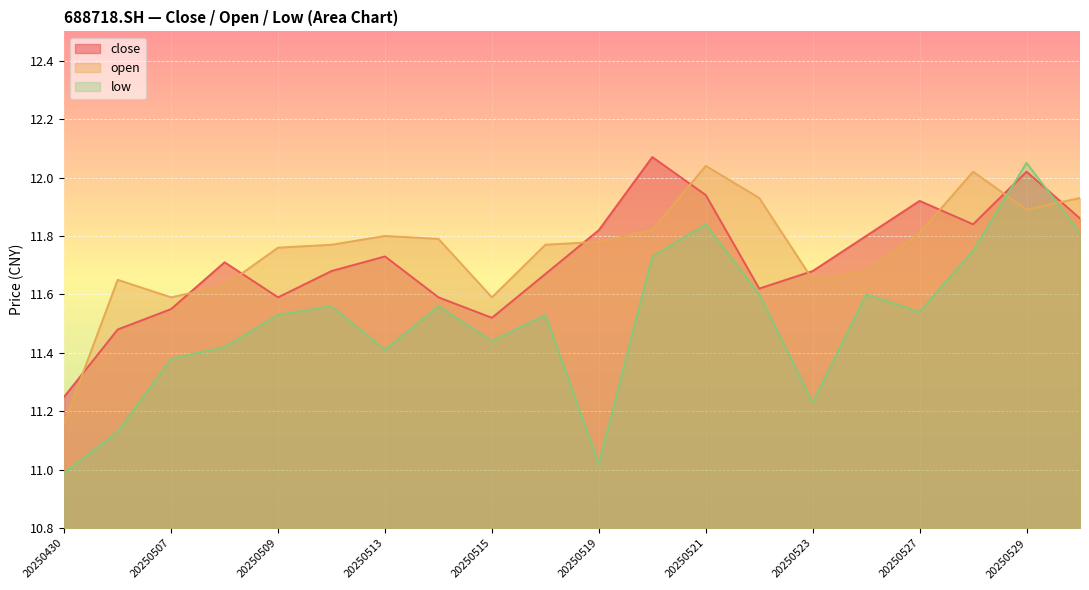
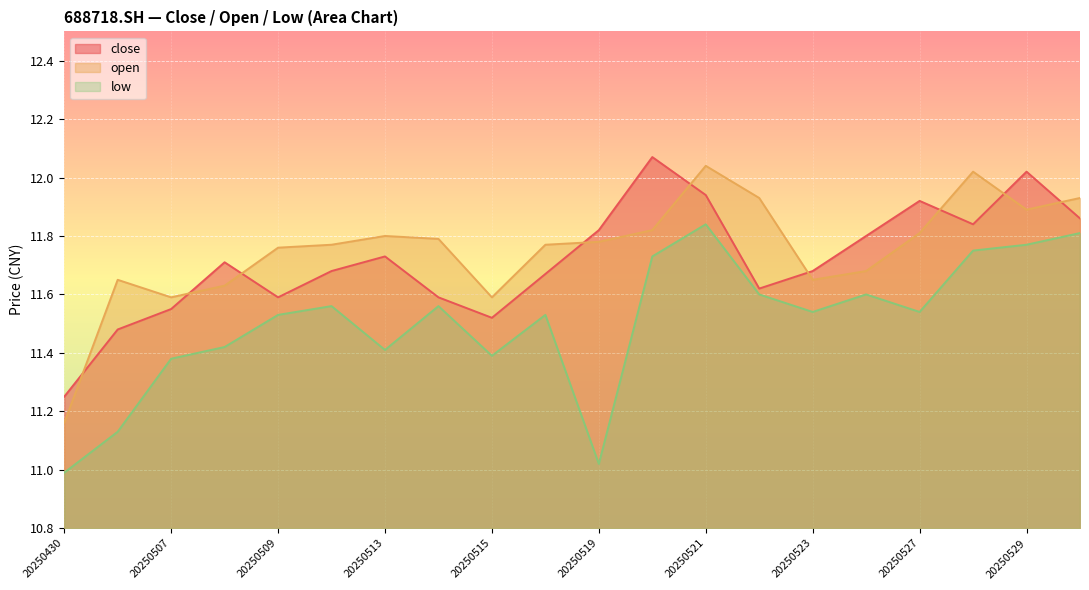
  {
    "low": {
      "20250430": 10.99,
      "20250507": 11.38,
      "20250509": 11.53,
      "20250513": 11.41,
-     "20250515": 11.44,
+     "20250515": 11.39,
      "20250519": 11.02,
      "20250521": 11.84,
-     "20250523": 11.23,
+     "20250523": 11.54,
      "20250527": 11.54,
-     "20250529": 12.05
+     "20250529": 11.77
    }
  }
